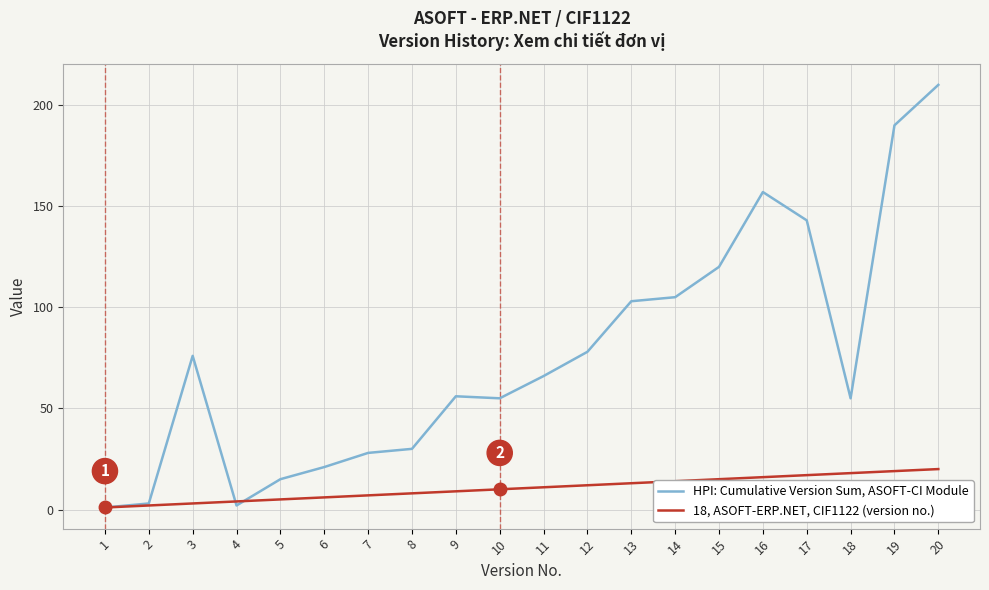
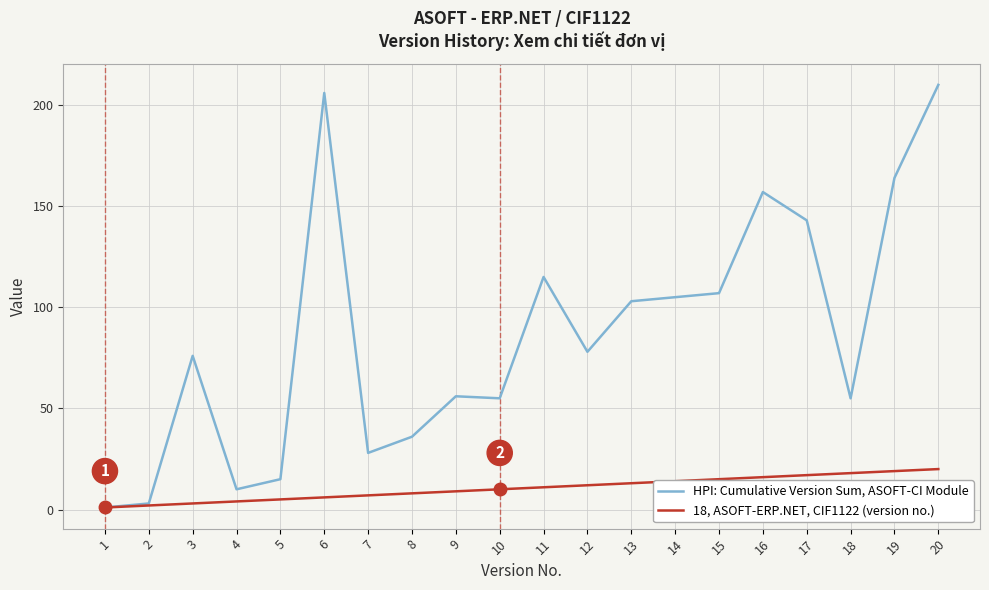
  {
    "HPI: Cumulative Version Sum, ASOFT-CI Module": {
      "3": 76,
-     "4": 2,
+     "4": 10,
      "5": 15,
-     "6": 21,
+     "6": 206,
      "7": 28,
-     "8": 30,
+     "8": 36,
      "9": 56,
      "10": 55,
-     "11": 66,
+     "11": 115,
      "12": 78,
      "13": 103,
      "14": 105,
-     "15": 120,
+     "15": 107,
      "16": 157,
      "17": 143,
      "18": 55,
-     "19": 190,
+     "19": 164,
      "20": 210
    }
  }
